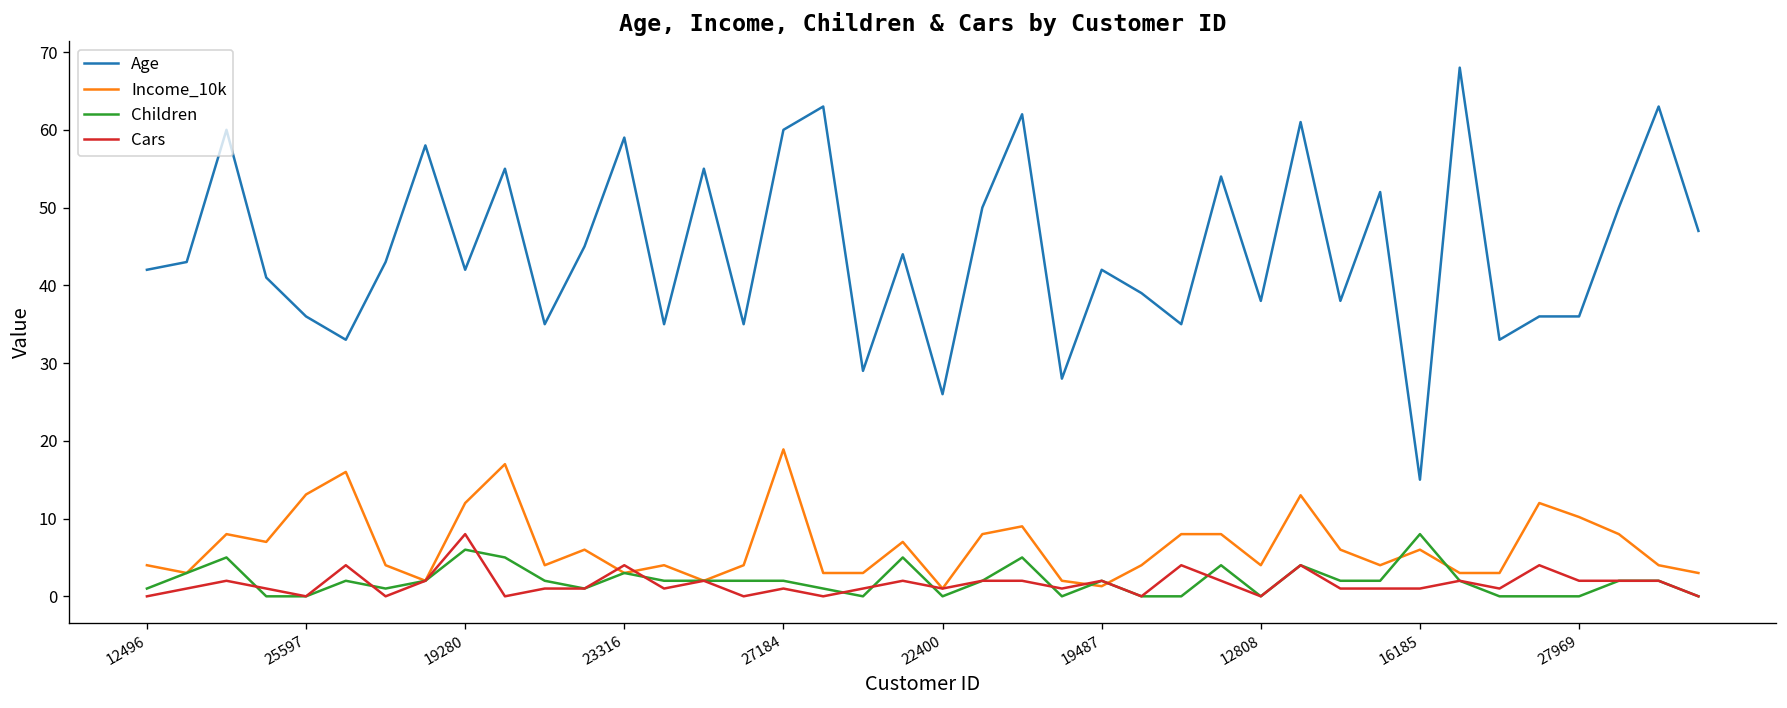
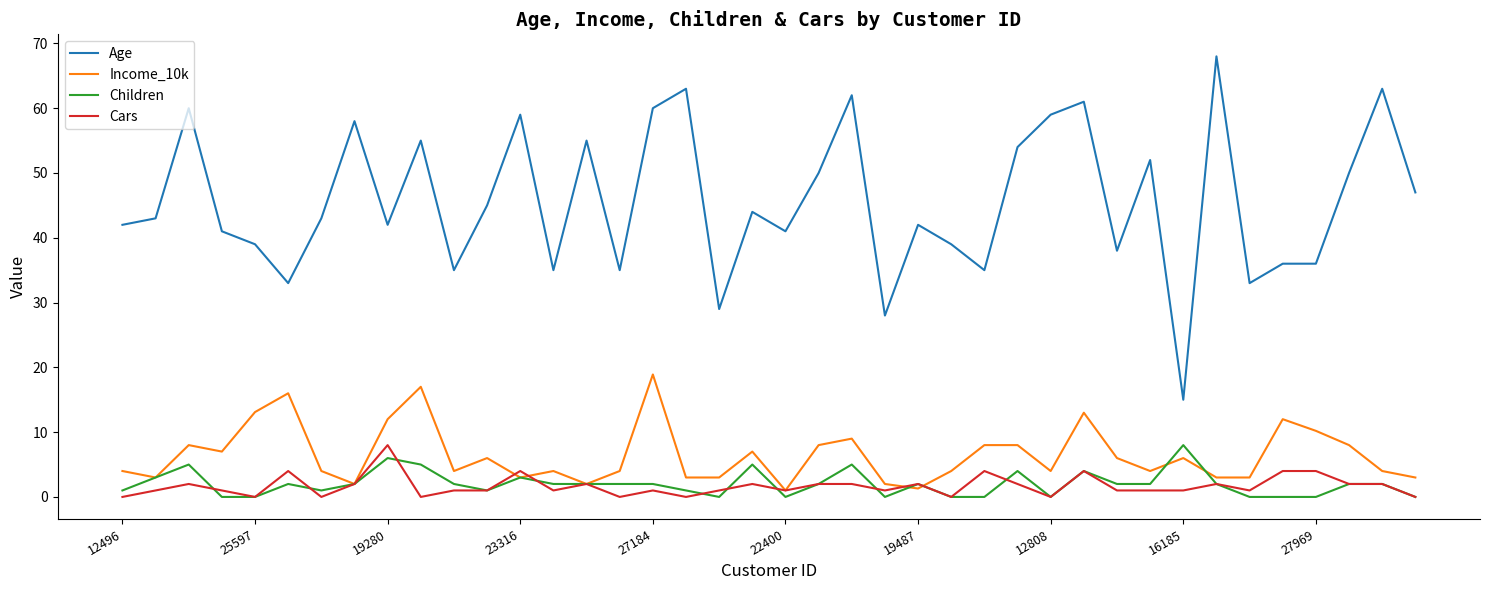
  {
    "Age": {
      "12496": 42,
-     "25597": 36,
+     "25597": 39,
      "19280": 42,
      "23316": 59,
      "27184": 60,
-     "22400": 26,
+     "22400": 41,
      "19487": 42,
-     "12808": 38,
+     "12808": 59,
      "16185": 15,
      "27969": 36
    },
    "Income_10k": {
      "12496": 4,
      "25597": 13,
      "19280": 12,
      "27184": 19,
      "19487": 1,
      "12808": 4,
      "16185": 6,
      "27969": 10
    },
    "Children": {
      "12496": 1,
      "19280": 6,
      "27184": 2,
      "22400": 0,
      "16185": 8,
      "27969": 0
    },
    "Cars": {
      "12496": 0,
      "19280": 8,
      "23316": 4,
      "27184": 1,
      "16185": 1,
-     "27969": 2
+     "27969": 4
    }
  }
